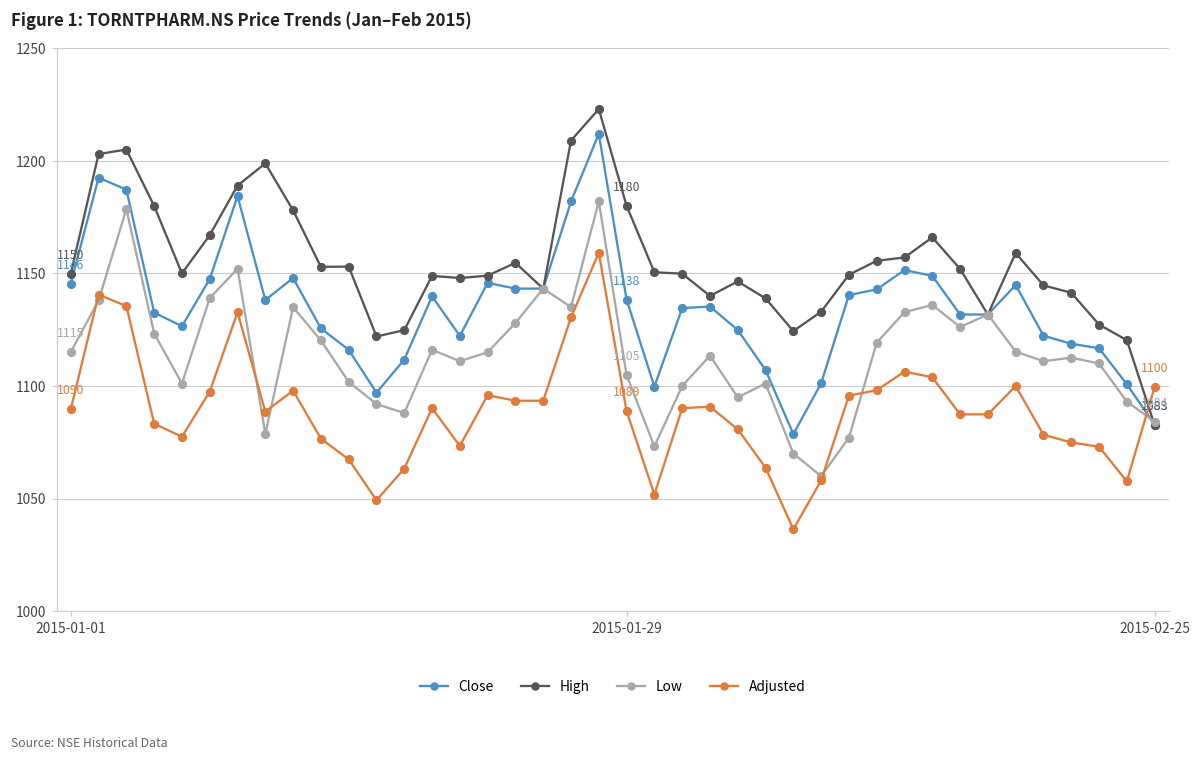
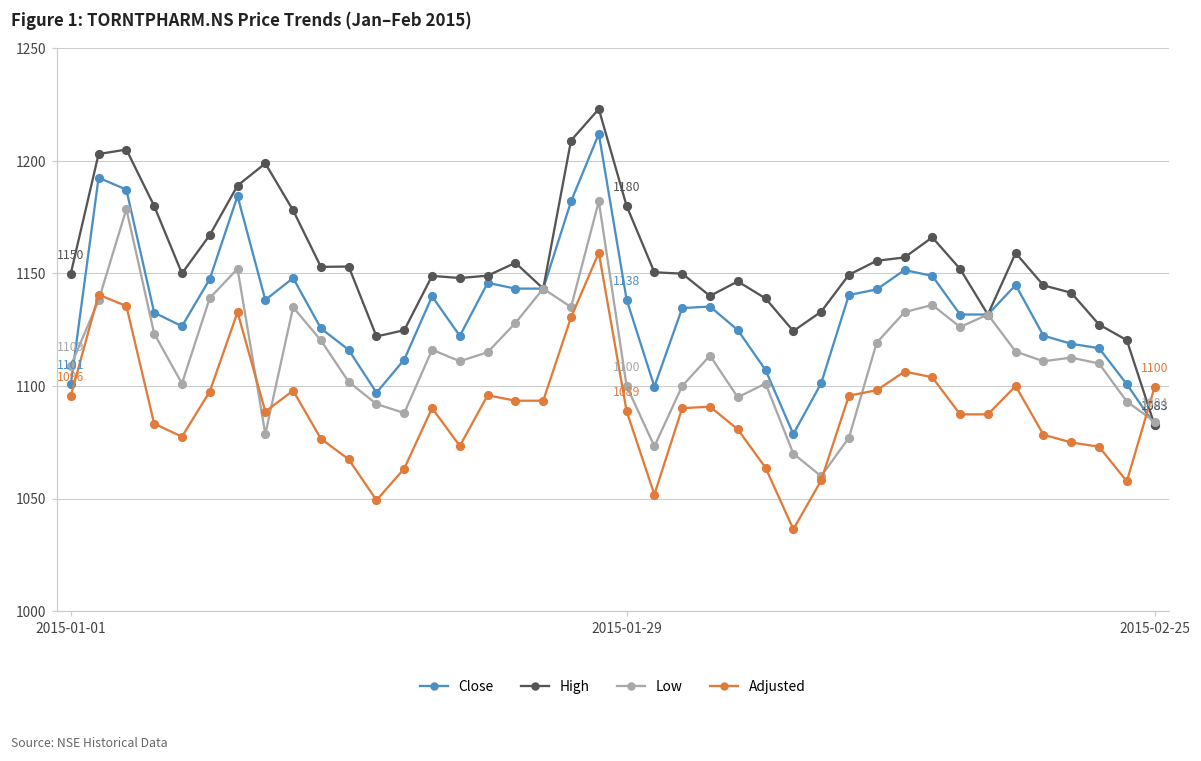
  {
    "Close": {
-     "2015-01-01": 1146,
+     "2015-01-01": 1101,
      "2015-01-29": 1138
    },
    "High": {
      "2015-01-01": 1150,
      "2015-01-29": 1180
    },
    "Low": {
-     "2015-01-01": 1115,
-     "2015-01-29": 1105
+     "2015-01-01": 1109,
+     "2015-01-29": 1100
    },
    "Adjusted": {
-     "2015-01-01": 1090,
+     "2015-01-01": 1096,
      "2015-02-25": 1100
    }
  }
